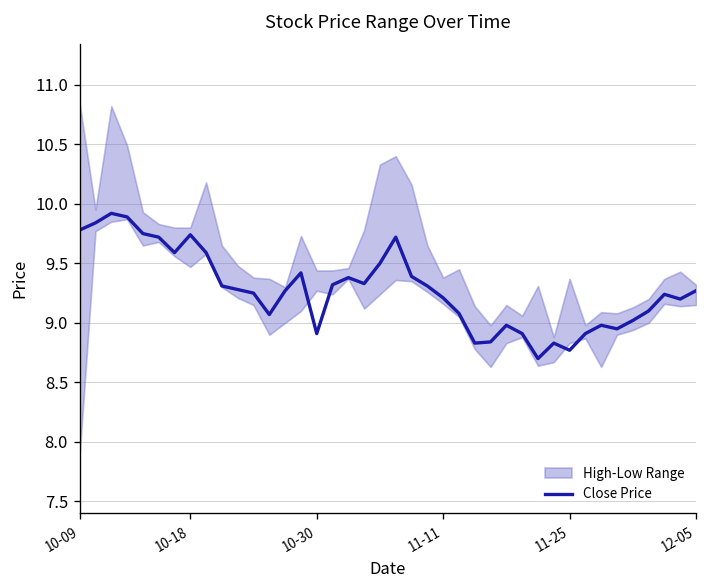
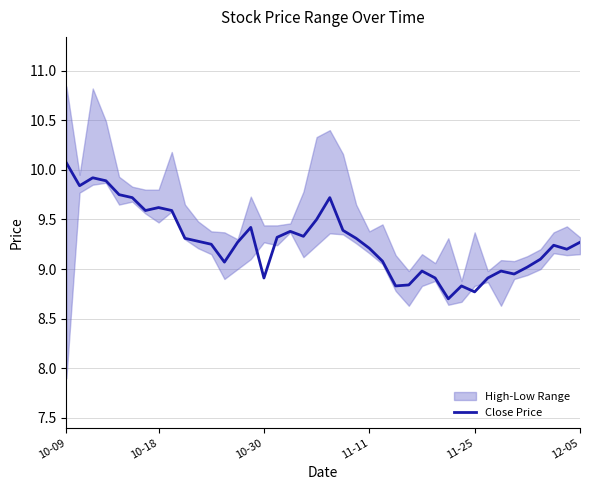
  {
    "Close Price": {
-     "10-09": 9.8,
-     "10-18": 9.7,
+     "10-09": 10.1,
+     "10-18": 9.6,
      "10-30": 8.9,
      "11-11": 9.2,
      "11-25": 8.8,
      "12-05": 9.3
    }
  }
